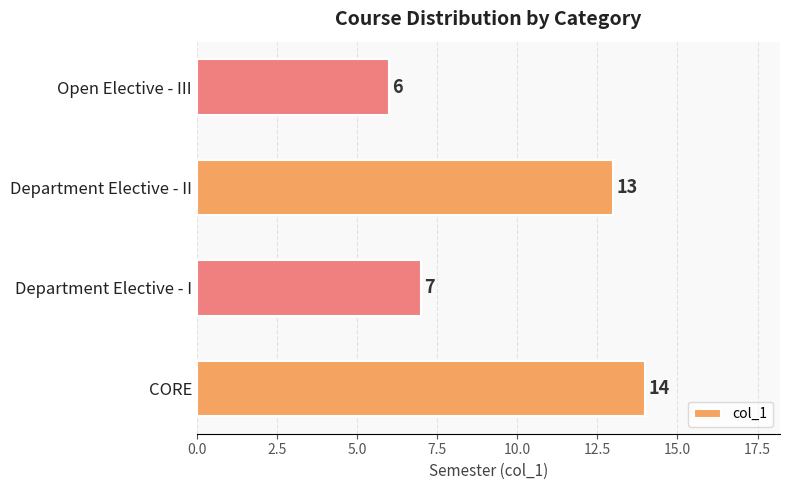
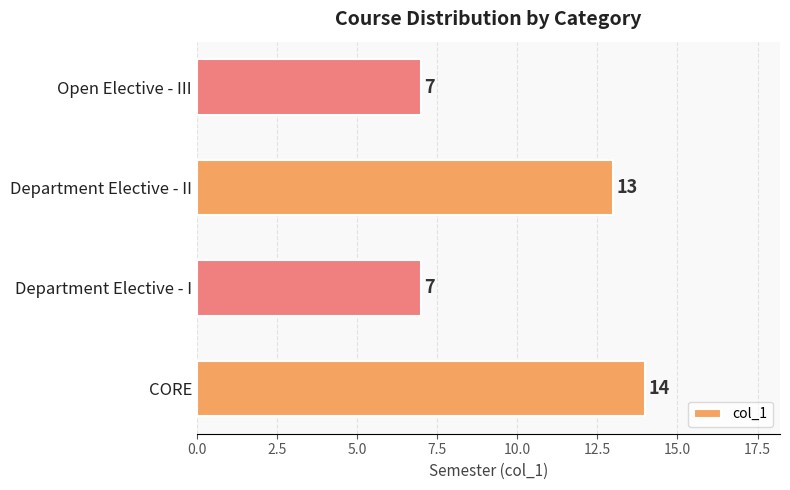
  {
-   "Open Elective - III": 6,
+   "Open Elective - III": 7,
    "Department Elective - II": 13,
    "Department Elective - I": 7,
    "CORE": 14
  }
